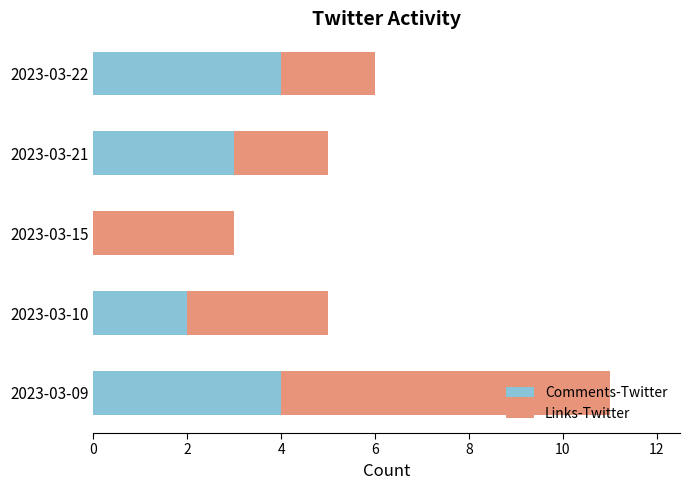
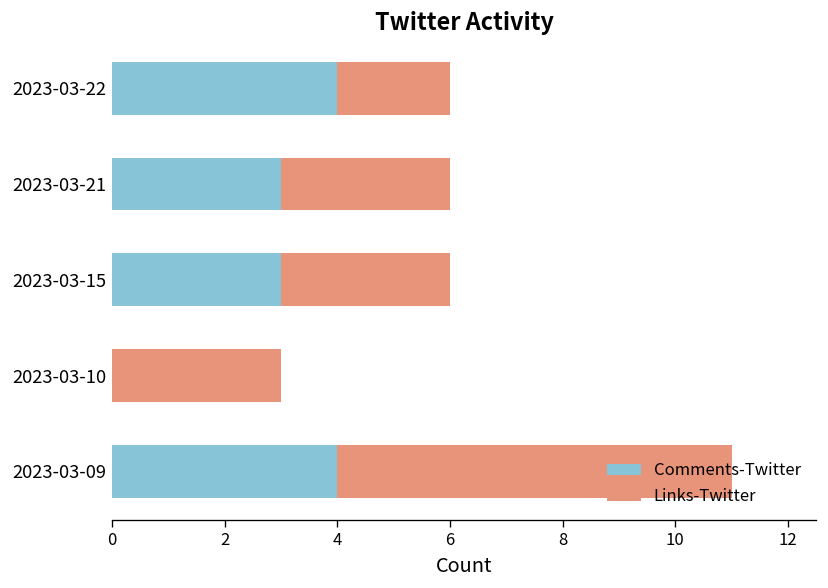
  {
    "Comments-Twitter": {
      "2023-03-22": 4,
      "2023-03-21": 3,
-     "2023-03-15": 0,
-     "2023-03-10": 2,
+     "2023-03-15": 3,
+     "2023-03-10": 0,
      "2023-03-09": 4
    },
    "Links-Twitter": {
      "2023-03-22": 2,
-     "2023-03-21": 2,
+     "2023-03-21": 3,
      "2023-03-15": 3,
      "2023-03-10": 3,
      "2023-03-09": 7
    }
  }
